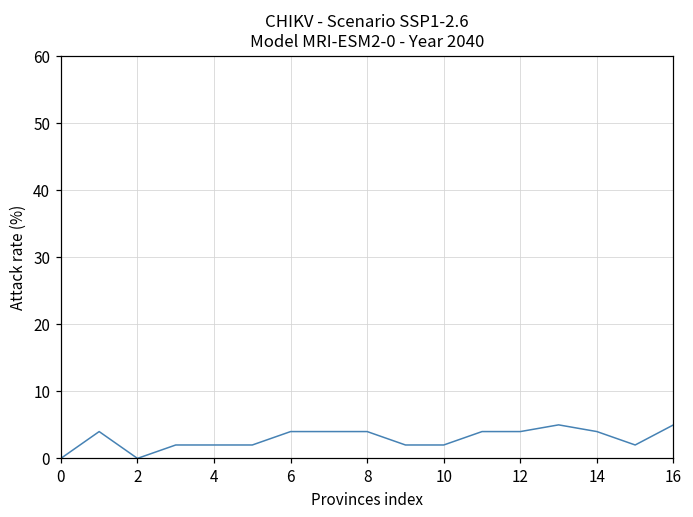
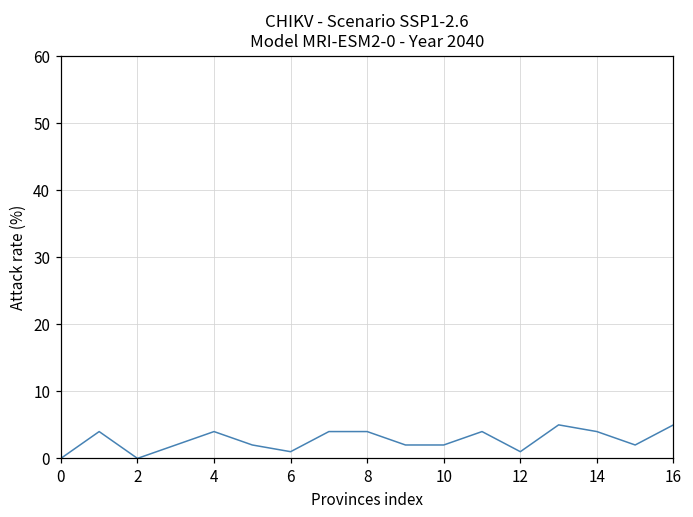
  {
    "0": 0,
    "2": 0,
-   "4": 2,
-   "6": 4,
+   "4": 4,
+   "6": 1,
    "8": 4,
    "10": 2,
-   "12": 4,
+   "12": 1,
    "14": 4,
    "16": 5
  }
